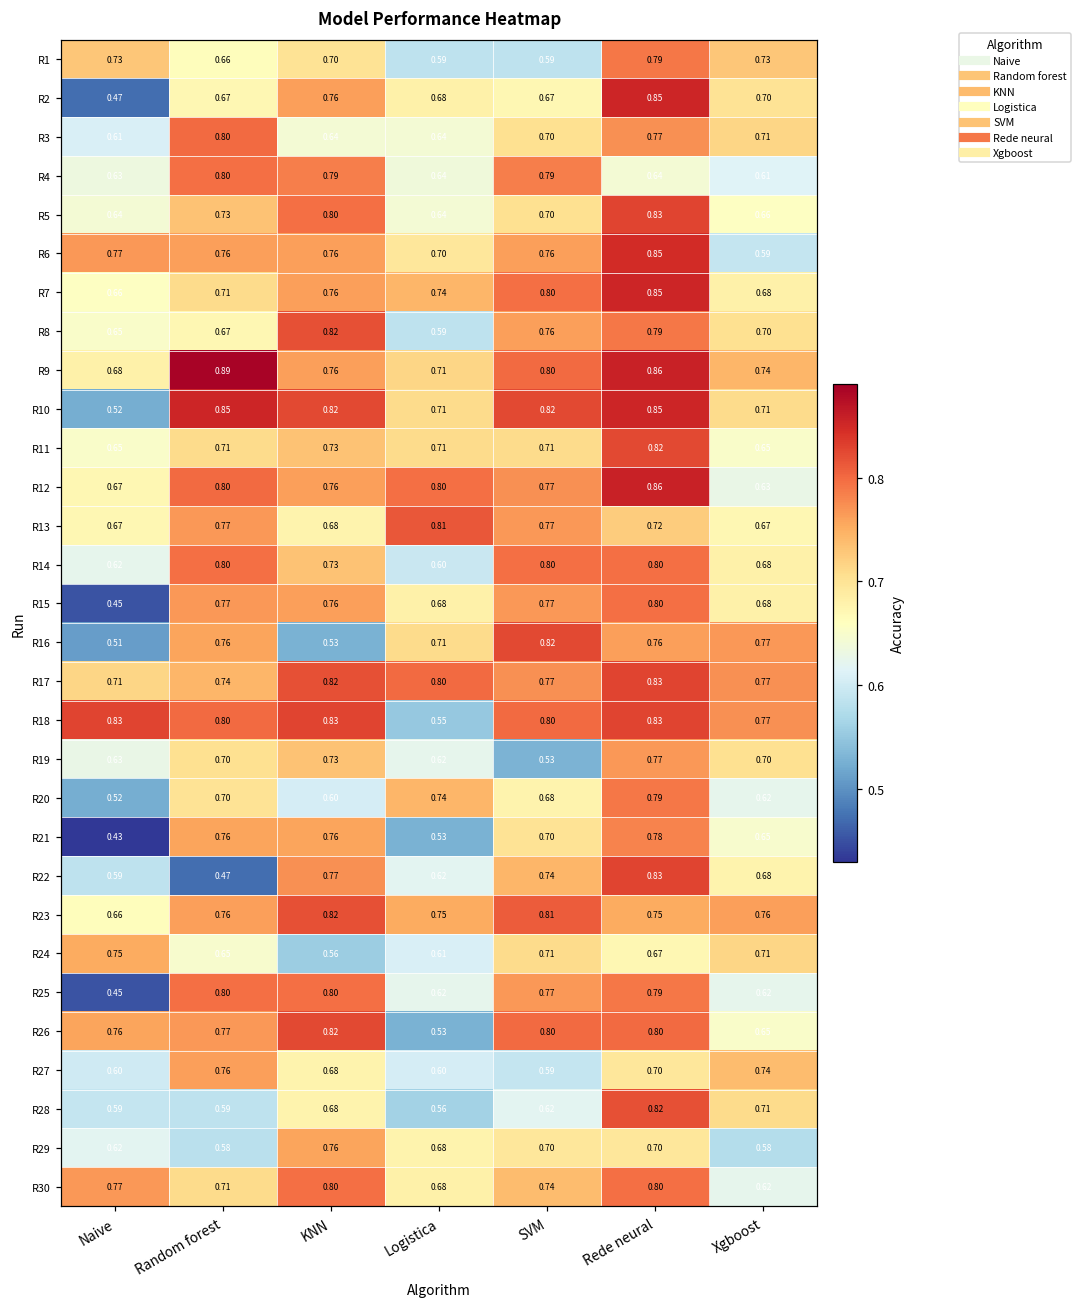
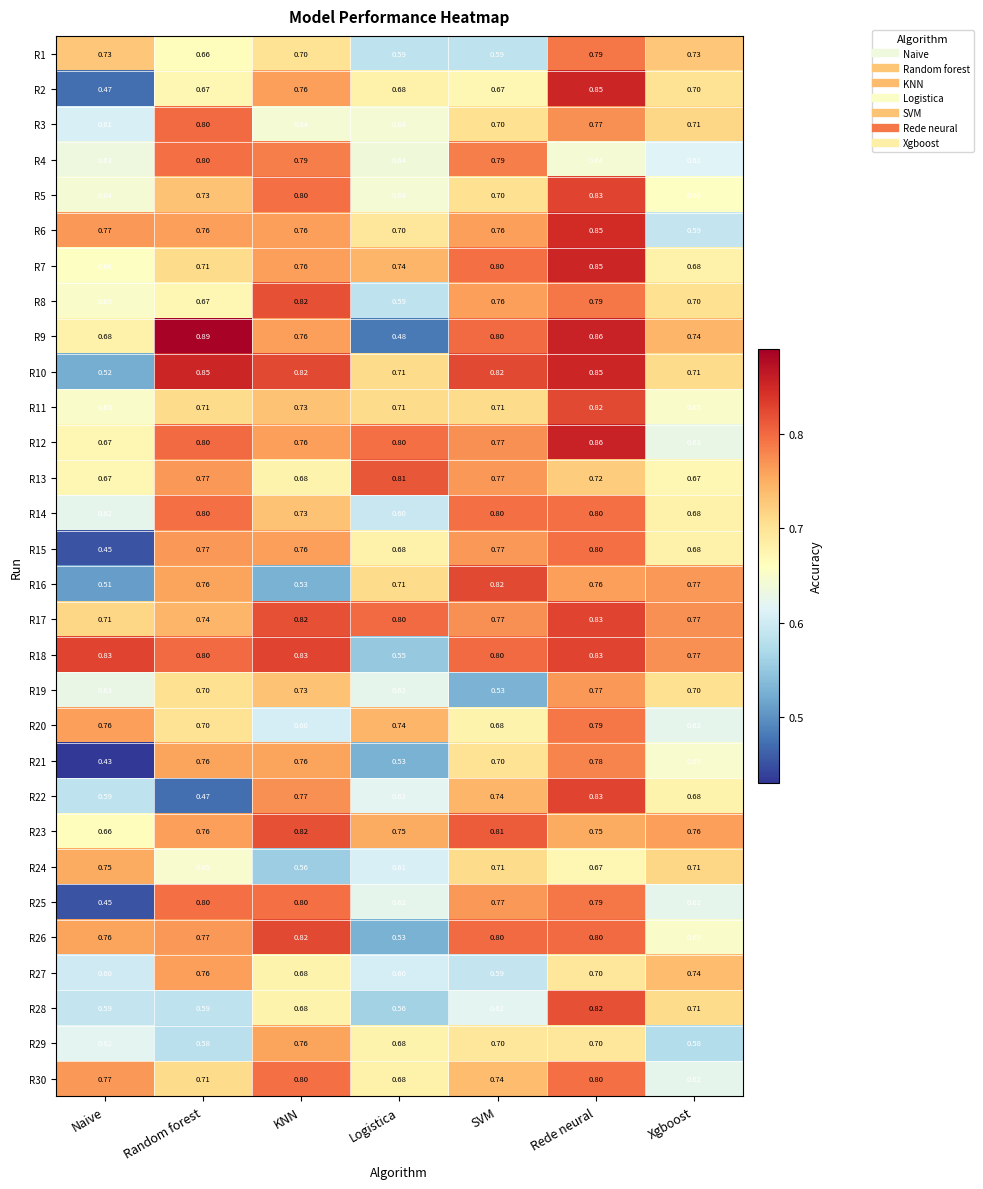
  {
    "R1": {
      "Naive": 0.73,
      "Random forest": 0.66,
      "KNN": 0.70,
      "Logistica": 0.59,
      "SVM": 0.59,
      "Rede neural": 0.79,
      "Xgboost": 0.73
    },
    "R2": {
      "Naive": 0.47,
      "Random forest": 0.67,
      "KNN": 0.76,
      "Logistica": 0.68,
      "SVM": 0.67,
      "Rede neural": 0.85,
      "Xgboost": 0.70
    },
    "R3": {
      "Random forest": 0.80,
      "SVM": 0.70,
      "Rede neural": 0.77,
      "Xgboost": 0.71
    },
    "R4": {
      "Random forest": 0.80,
      "KNN": 0.79,
      "SVM": 0.79
    },
    "R5": {
      "Random forest": 0.73,
      "KNN": 0.80,
      "SVM": 0.70,
      "Rede neural": 0.83,
      "Xgboost": 0.66
    },
    "R6": {
      "Naive": 0.77,
      "Random forest": 0.76,
      "KNN": 0.76,
      "Logistica": 0.70,
      "SVM": 0.76,
      "Rede neural": 0.85,
      "Xgboost": 0.59
    },
    "R7": {
      "Naive": 0.66,
      "Random forest": 0.71,
      "KNN": 0.76,
      "Logistica": 0.74,
      "SVM": 0.80,
      "Rede neural": 0.85,
      "Xgboost": 0.68
    },
    "R8": {
      "Random forest": 0.67,
      "KNN": 0.82,
      "Logistica": 0.59,
      "SVM": 0.76,
      "Rede neural": 0.79,
      "Xgboost": 0.70
    },
    "R9": {
      "Naive": 0.68,
      "Random forest": 0.89,
      "KNN": 0.76,
-     "Logistica": 0.71,
+     "Logistica": 0.48,
      "SVM": 0.80,
      "Rede neural": 0.86,
      "Xgboost": 0.74
    },
    "R10": {
      "Naive": 0.52,
      "Random forest": 0.85,
      "KNN": 0.82,
      "Logistica": 0.71,
      "SVM": 0.82,
      "Rede neural": 0.85,
      "Xgboost": 0.71
    },
    "R11": {
      "Random forest": 0.71,
      "KNN": 0.73,
      "Logistica": 0.71,
      "SVM": 0.71,
      "Rede neural": 0.82
    },
    "R12": {
      "Naive": 0.67,
      "Random forest": 0.80,
      "KNN": 0.76,
      "Logistica": 0.80,
      "SVM": 0.77,
      "Rede neural": 0.86
    },
    "R13": {
      "Naive": 0.67,
      "Random forest": 0.77,
      "KNN": 0.68,
      "Logistica": 0.81,
      "SVM": 0.77,
      "Rede neural": 0.72,
      "Xgboost": 0.67
    },
    "R14": {
      "Random forest": 0.80,
      "KNN": 0.73,
      "Logistica": 0.60,
      "SVM": 0.80,
      "Rede neural": 0.80,
      "Xgboost": 0.68
    },
    "R15": {
      "Naive": 0.45,
      "Random forest": 0.77,
      "KNN": 0.76,
      "Logistica": 0.68,
      "SVM": 0.77,
      "Rede neural": 0.80,
      "Xgboost": 0.68
    },
    "R16": {
      "Naive": 0.51,
      "Random forest": 0.76,
      "KNN": 0.53,
      "Logistica": 0.71,
      "SVM": 0.82,
      "Rede neural": 0.76,
      "Xgboost": 0.77
    },
    "R17": {
      "Naive": 0.71,
      "Random forest": 0.74,
      "KNN": 0.82,
      "Logistica": 0.80,
      "SVM": 0.77,
      "Rede neural": 0.83,
      "Xgboost": 0.77
    },
    "R18": {
      "Naive": 0.83,
      "Random forest": 0.80,
      "KNN": 0.83,
      "Logistica": 0.55,
      "SVM": 0.80,
      "Rede neural": 0.83,
      "Xgboost": 0.77
    },
    "R19": {
      "Random forest": 0.70,
      "KNN": 0.73,
      "SVM": 0.53,
      "Rede neural": 0.77,
      "Xgboost": 0.70
    },
    "R20": {
-     "Naive": 0.52,
+     "Naive": 0.76,
      "Random forest": 0.70,
      "Logistica": 0.74,
      "SVM": 0.68,
      "Rede neural": 0.79
    },
    "R21": {
      "Naive": 0.43,
      "Random forest": 0.76,
      "KNN": 0.76,
      "Logistica": 0.53,
      "SVM": 0.70,
      "Rede neural": 0.78
    },
    "R22": {
      "Naive": 0.59,
      "Random forest": 0.47,
      "KNN": 0.77,
      "SVM": 0.74,
      "Rede neural": 0.83,
      "Xgboost": 0.68
    },
    "R23": {
      "Naive": 0.66,
      "Random forest": 0.76,
      "KNN": 0.82,
      "Logistica": 0.75,
      "SVM": 0.81,
      "Rede neural": 0.75,
      "Xgboost": 0.76
    },
    "R24": {
      "Naive": 0.75,
      "KNN": 0.56,
      "SVM": 0.71,
      "Rede neural": 0.67,
      "Xgboost": 0.71
    },
    "R25": {
      "Naive": 0.45,
      "Random forest": 0.80,
      "KNN": 0.80,
      "SVM": 0.77,
      "Rede neural": 0.79
    },
    "R26": {
      "Naive": 0.76,
      "Random forest": 0.77,
      "KNN": 0.82,
      "Logistica": 0.53,
      "SVM": 0.80,
      "Rede neural": 0.80
    },
    "R27": {
      "Random forest": 0.76,
      "KNN": 0.68,
      "SVM": 0.59,
      "Rede neural": 0.70,
      "Xgboost": 0.74
    },
    "R28": {
      "Naive": 0.59,
      "Random forest": 0.59,
      "KNN": 0.68,
      "Logistica": 0.56,
      "Rede neural": 0.82,
      "Xgboost": 0.71
    },
    "R29": {
      "Random forest": 0.58,
      "KNN": 0.76,
      "Logistica": 0.68,
      "SVM": 0.70,
      "Rede neural": 0.70,
      "Xgboost": 0.58
    },
    "R30": {
      "Naive": 0.77,
      "Random forest": 0.71,
      "KNN": 0.80,
      "Logistica": 0.68,
      "SVM": 0.74,
      "Rede neural": 0.80
    }
  }
